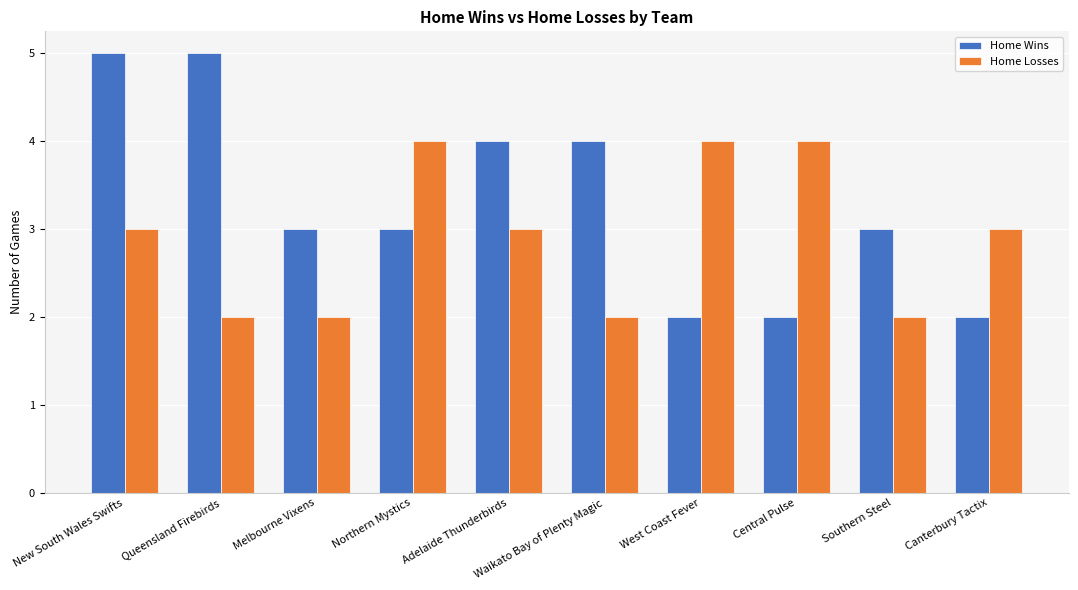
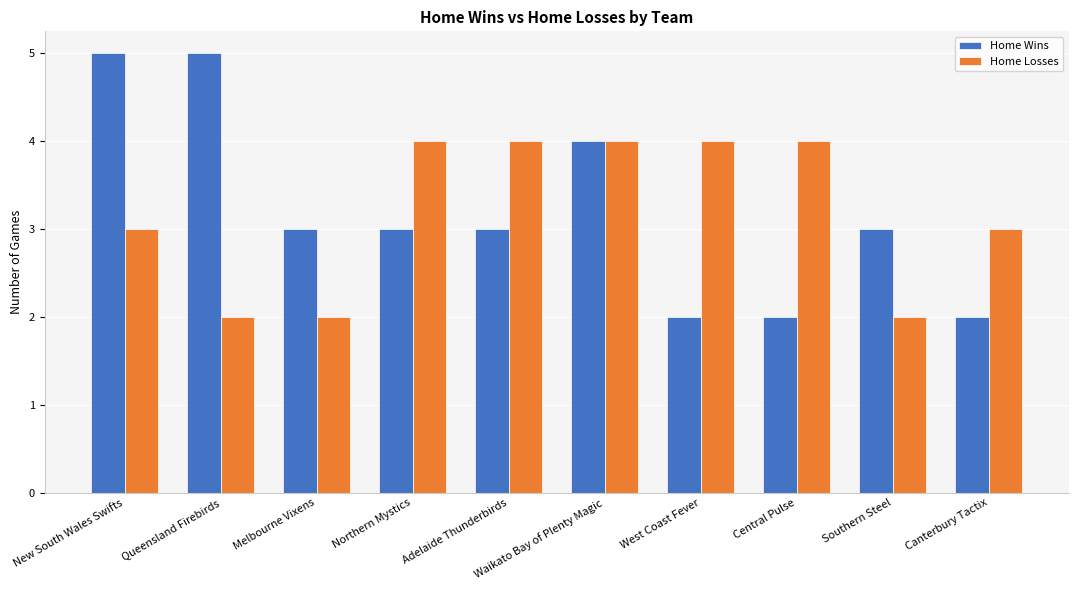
  {
    "Home Wins": {
      "New South Wales Swifts": 5,
      "Queensland Firebirds": 5,
      "Melbourne Vixens": 3,
      "Northern Mystics": 3,
-     "Adelaide Thunderbirds": 4,
+     "Adelaide Thunderbirds": 3,
      "Waikato Bay of Plenty Magic": 4,
      "West Coast Fever": 2,
      "Central Pulse": 2,
      "Southern Steel": 3,
      "Canterbury Tactix": 2
    },
    "Home Losses": {
      "New South Wales Swifts": 3,
      "Queensland Firebirds": 2,
      "Melbourne Vixens": 2,
      "Northern Mystics": 4,
-     "Adelaide Thunderbirds": 3,
-     "Waikato Bay of Plenty Magic": 2,
+     "Adelaide Thunderbirds": 4,
+     "Waikato Bay of Plenty Magic": 4,
      "West Coast Fever": 4,
      "Central Pulse": 4,
      "Southern Steel": 2,
      "Canterbury Tactix": 3
    }
  }
